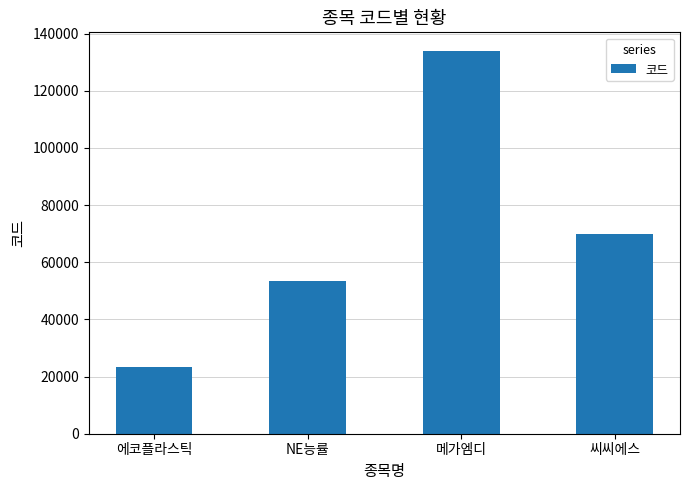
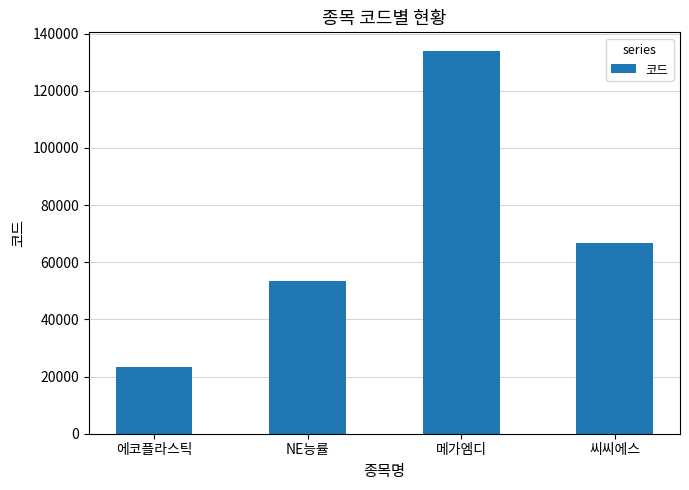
  {
    "에코플라스틱": 23000,
    "NE능률": 53000,
    "메가엠디": 134000,
-   "씨씨에스": 70000
+   "씨씨에스": 67000
  }
